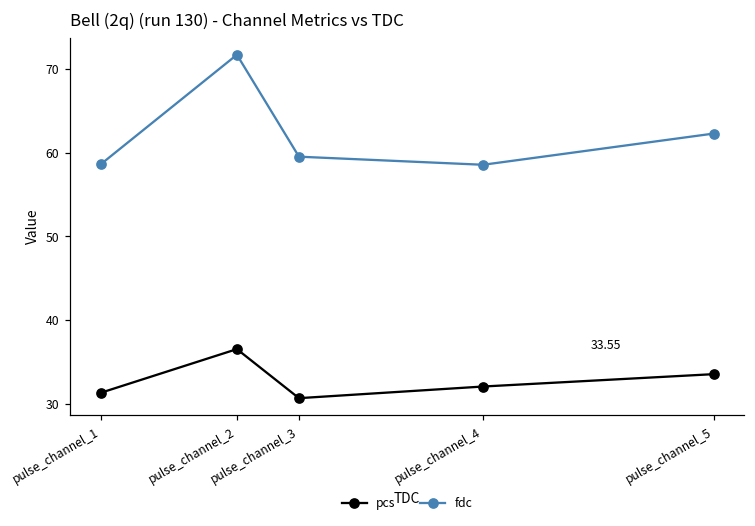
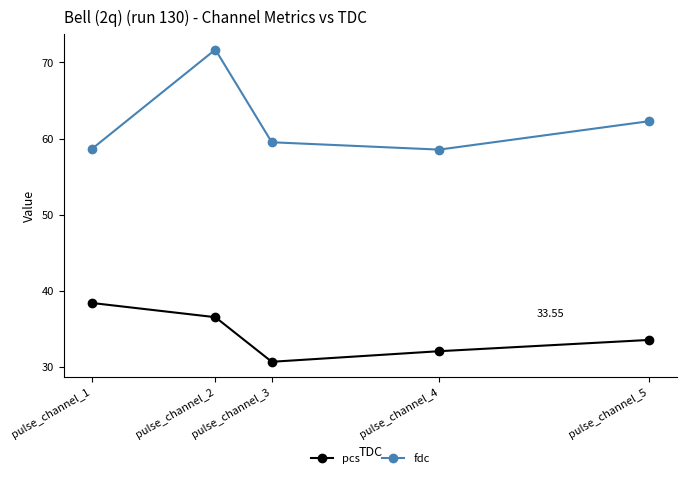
  {
    "pcs": {
-     "pulse_channel_1": 31,
+     "pulse_channel_1": 38,
      "pulse_channel_2": 37,
      "pulse_channel_3": 31,
      "pulse_channel_4": 32,
      "pulse_channel_5": 34
    },
    "fdc": {
      "pulse_channel_1": 59,
      "pulse_channel_2": 72,
      "pulse_channel_3": 60,
      "pulse_channel_4": 59,
      "pulse_channel_5": 62
    }
  }
